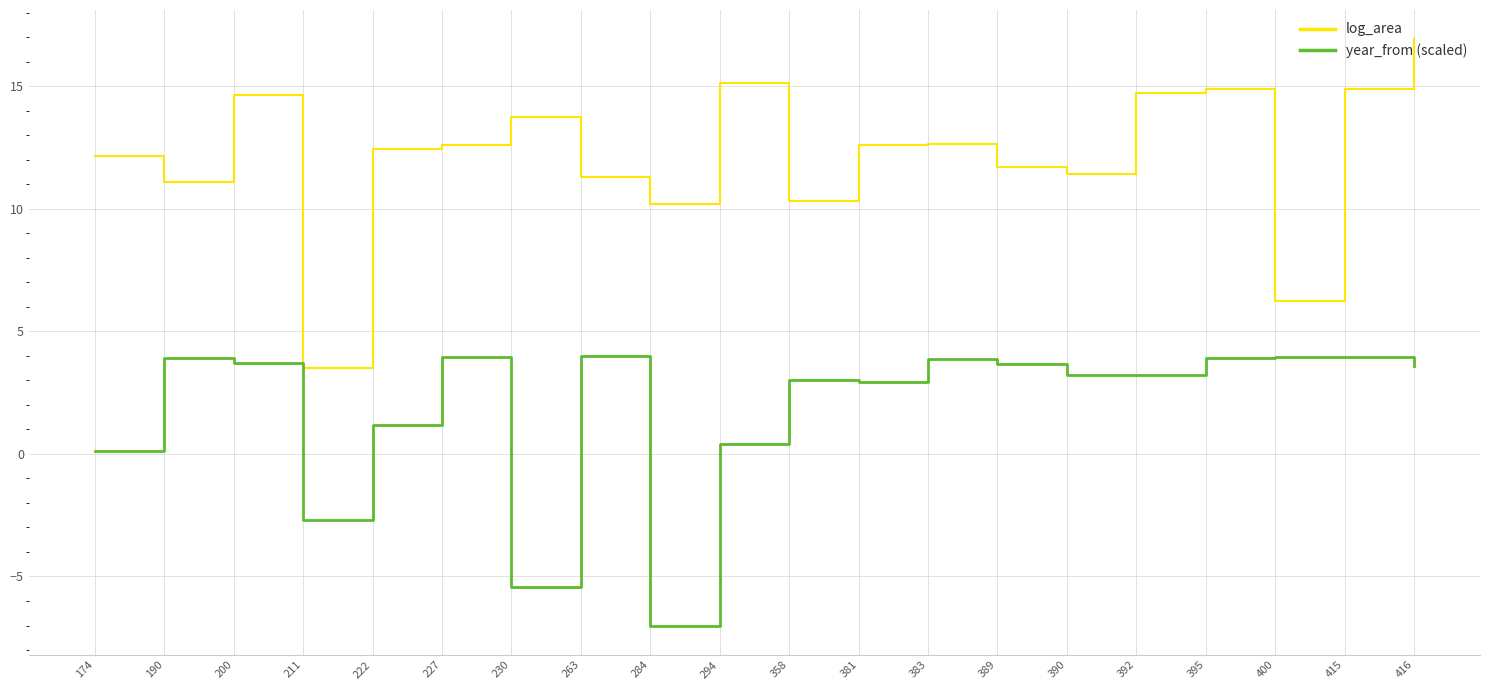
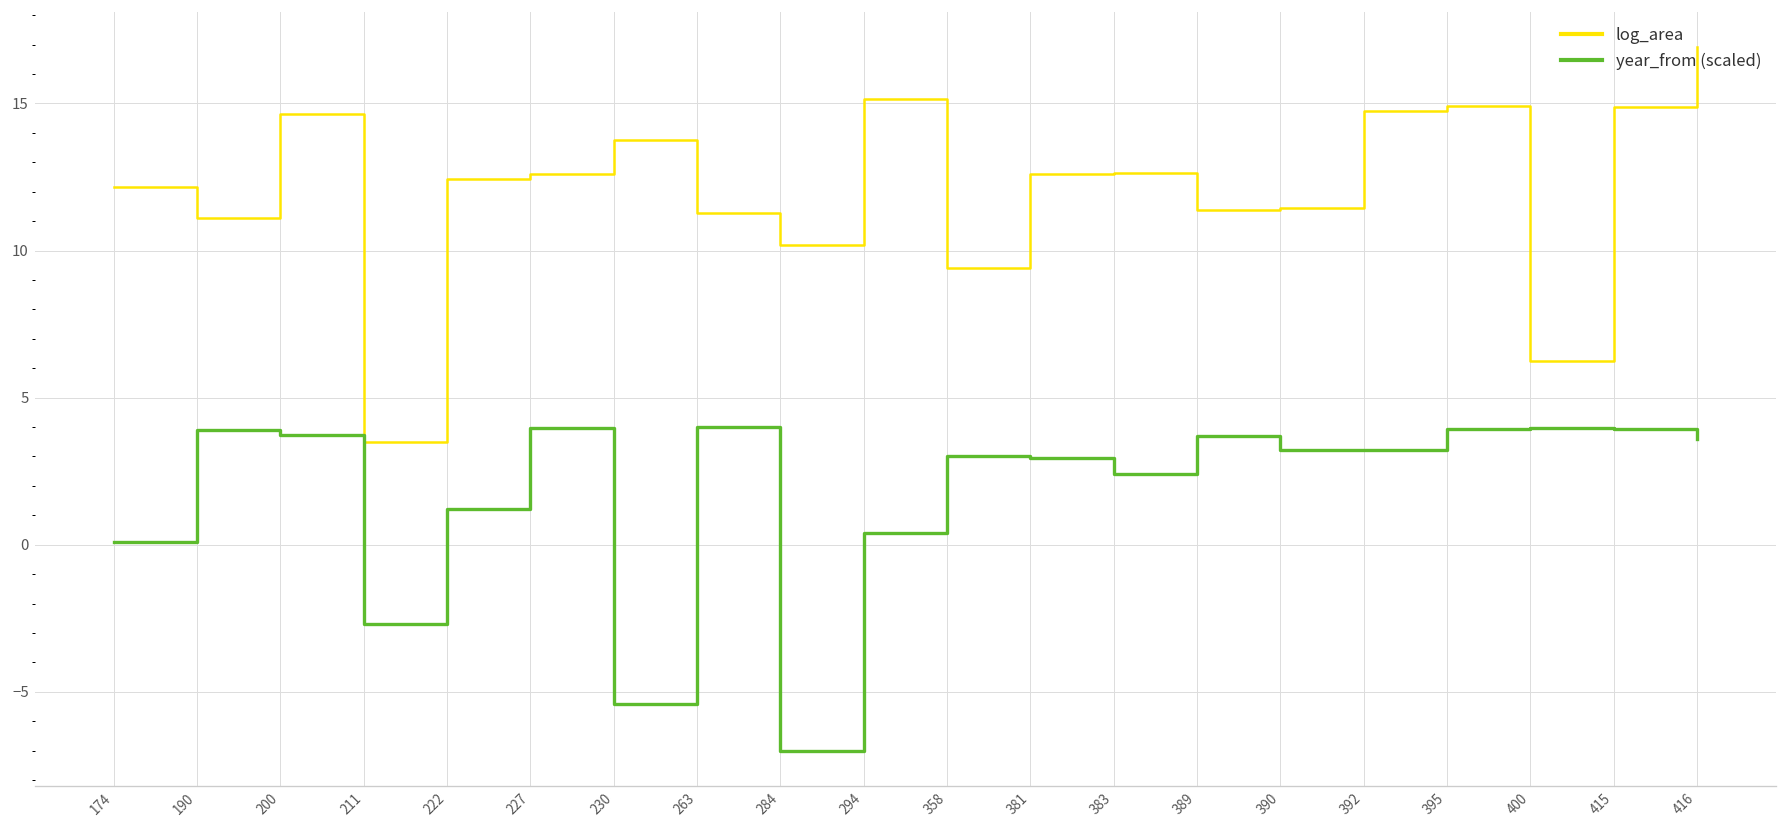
  {
    "log_area": {
      "174": 12.1,
      "190": 11.1,
      "200": 14.6,
      "211": 3.5,
      "222": 12.4,
      "227": 12.6,
      "230": 13.7,
      "263": 11.3,
      "284": 10.2,
      "294": 15.2,
-     "358": 10.3,
+     "358": 9.4,
      "381": 12.6,
      "383": 12.6,
-     "389": 11.7,
+     "389": 11.4,
      "390": 11.4,
      "392": 14.7,
      "395": 14.9,
      "400": 6.2,
      "415": 14.9,
      "416": 16.9
    },
    "year_from (scaled)": {
      "174": 0.1,
      "190": 3.9,
      "200": 3.7,
      "211": -2.7,
      "222": 1.2,
      "227": 4.0,
      "230": -5.4,
      "263": 4.0,
      "284": -7.0,
      "294": 0.4,
      "358": 3.0,
      "381": 2.9,
-     "383": 3.9,
+     "383": 2.4,
      "389": 3.7,
      "390": 3.2,
      "392": 3.2,
      "395": 3.9,
      "400": 4.0,
      "415": 3.9,
      "416": 3.6
    }
  }
